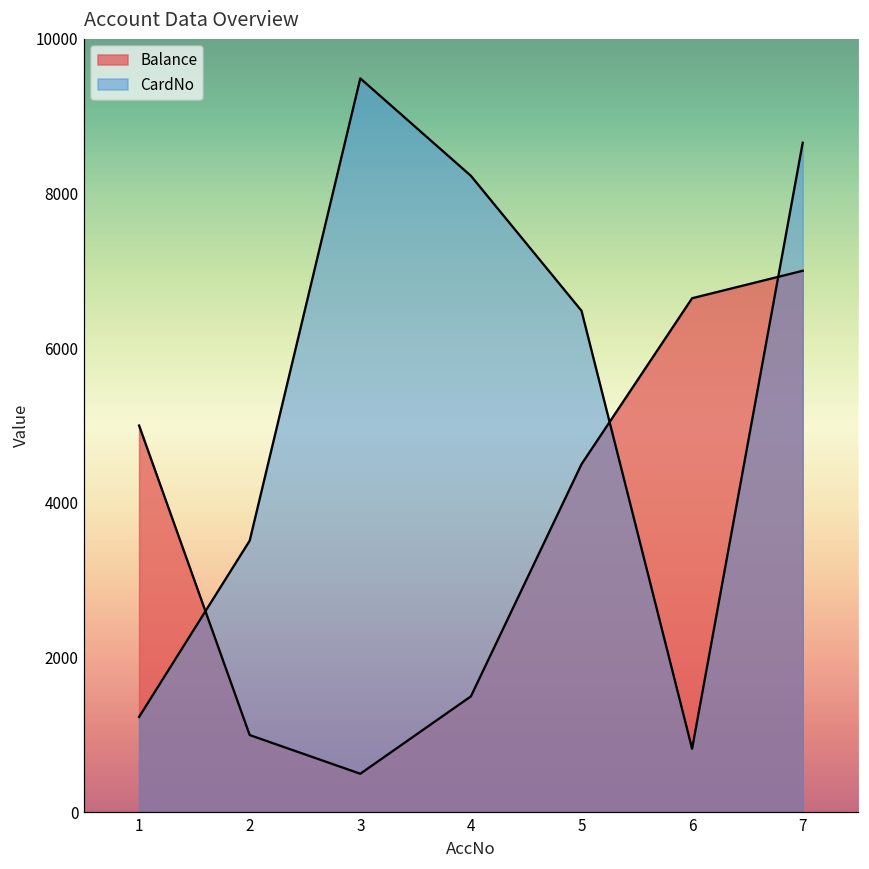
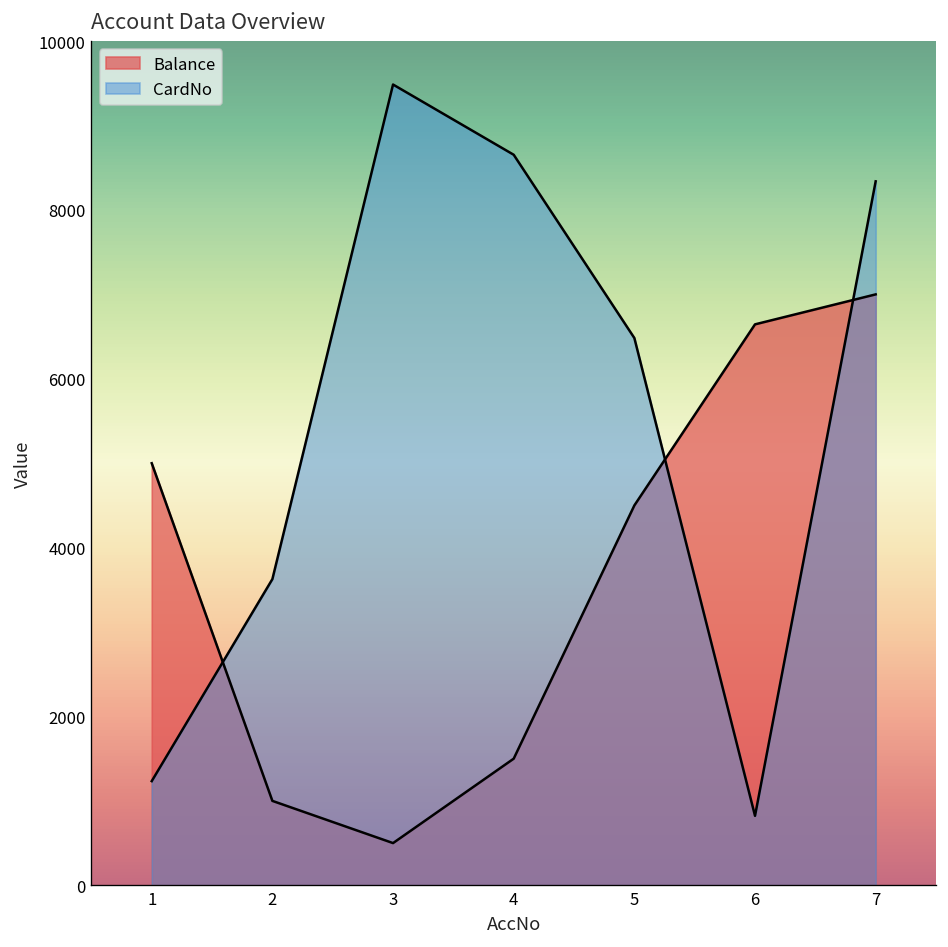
  {
    "Balance": {
      "1": 5000,
      "2": 1000,
      "3": 500,
      "4": 1500,
      "5": 4500,
      "6": 6600,
      "7": 7000
    },
    "CardNo": {
      "1": 1200,
-     "2": 3500,
+     "2": 3600,
      "3": 9500,
-     "4": 8200,
+     "4": 8700,
      "5": 6500,
      "6": 800,
-     "7": 8700
+     "7": 8300
    }
  }
